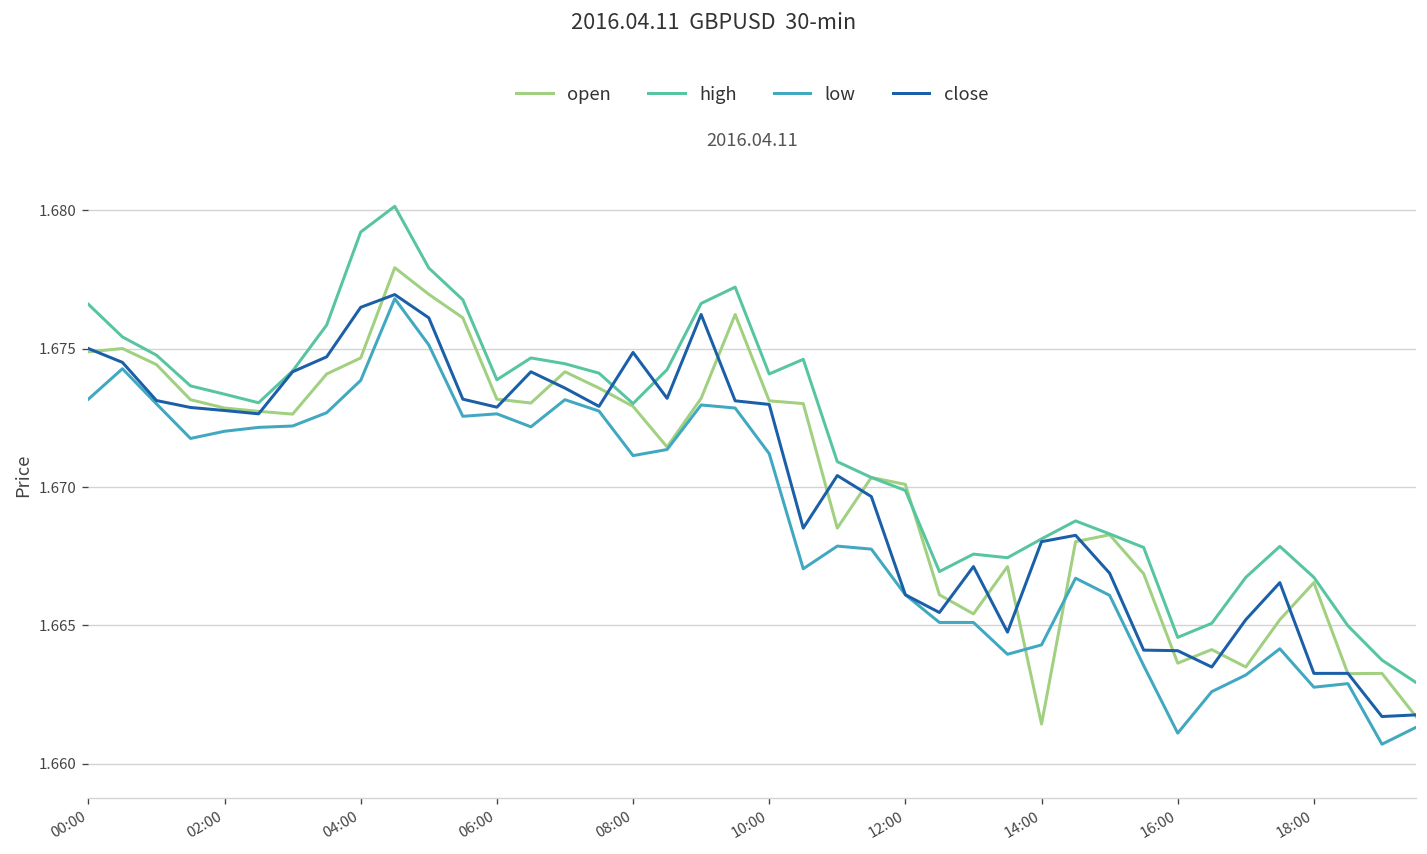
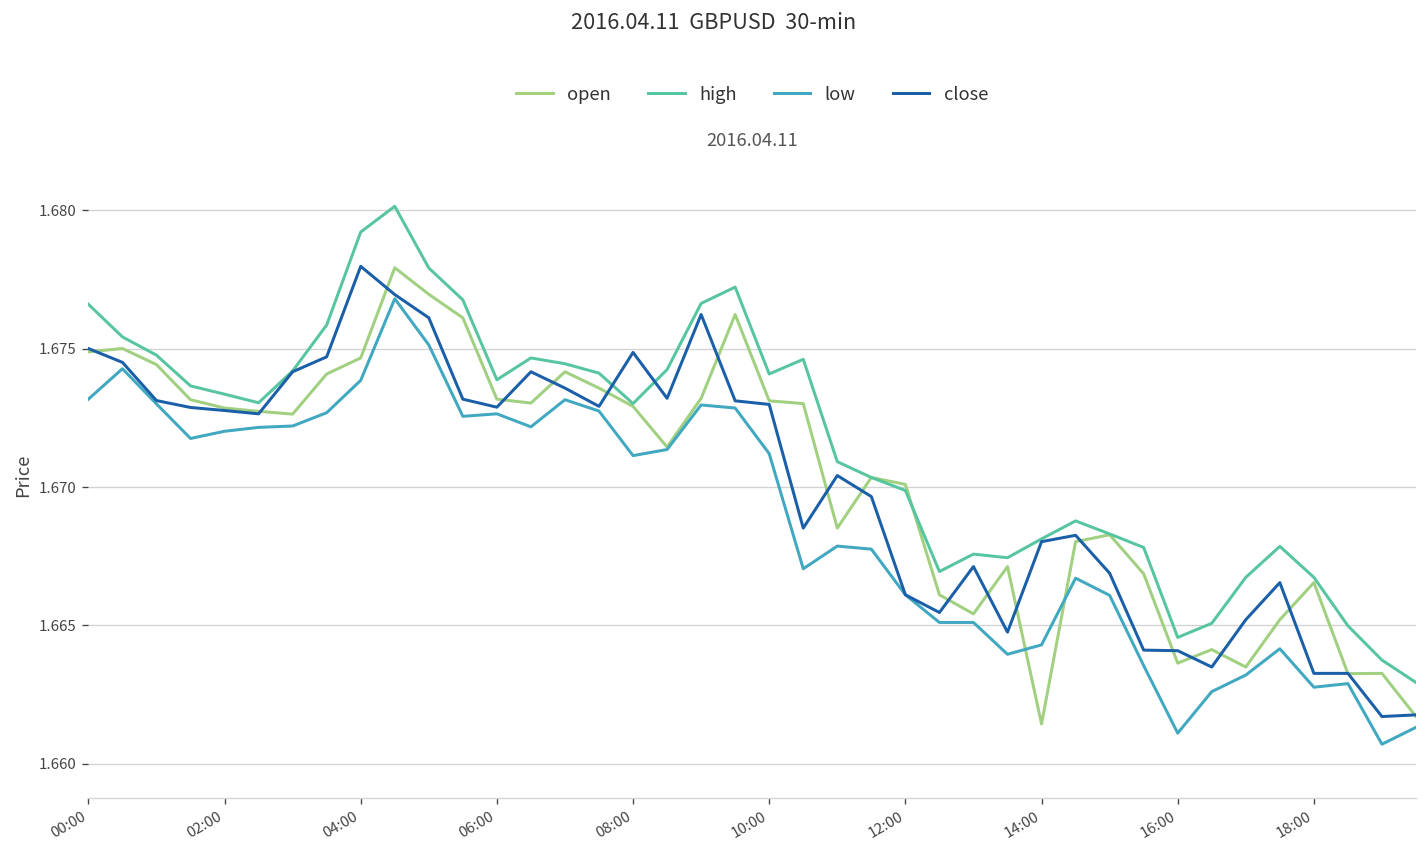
  {
    "open": {
      "00:00": 1.6749,
      "04:00": 1.6747,
      "06:00": 1.6732,
      "10:00": 1.6731,
      "12:00": 1.6701,
      "14:00": 1.6614,
      "16:00": 1.6636,
      "18:00": 1.6665
    },
    "close": {
      "00:00": 1.6750,
-     "04:00": 1.6765,
+     "04:00": 1.6780,
      "06:00": 1.6729,
      "08:00": 1.6749,
      "10:00": 1.6730,
      "16:00": 1.6641,
      "18:00": 1.6633
    }
  }
